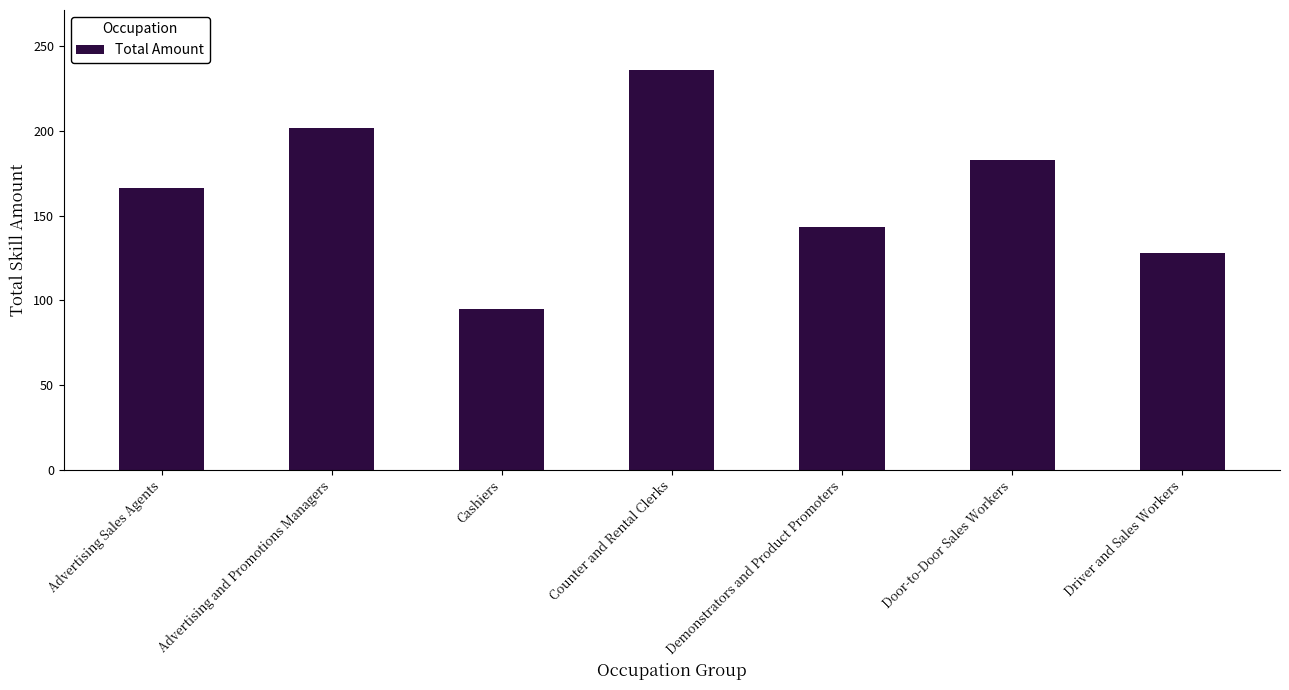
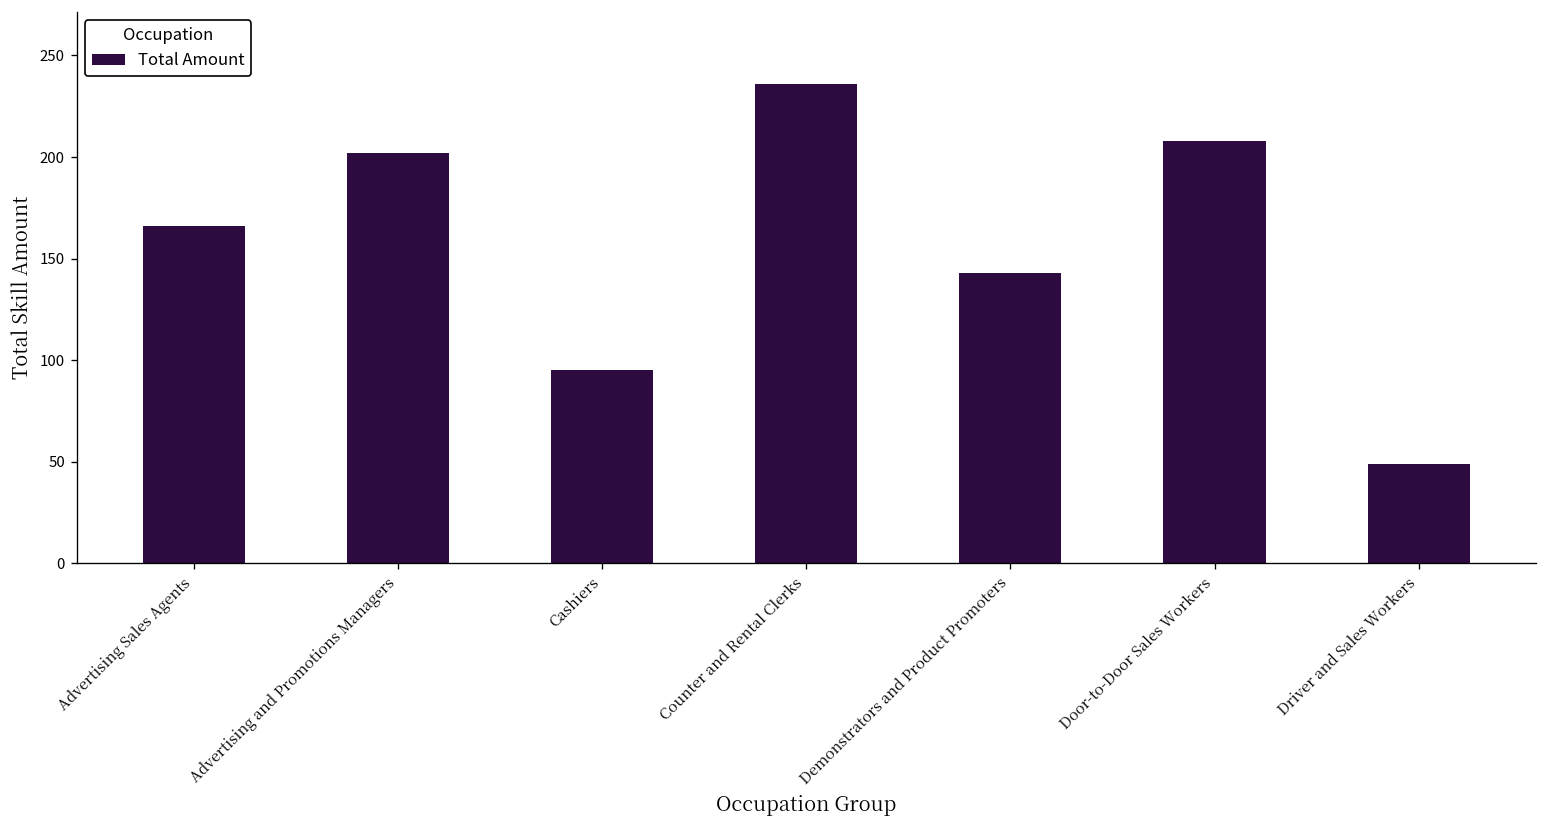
  {
    "Advertising Sales Agents": 166,
    "Advertising and Promotions Managers": 202,
    "Cashiers": 95,
    "Counter and Rental Clerks": 236,
    "Demonstrators and Product Promoters": 143,
-   "Door-to-Door Sales Workers": 183,
-   "Driver and Sales Workers": 128
+   "Door-to-Door Sales Workers": 208,
+   "Driver and Sales Workers": 49
  }
